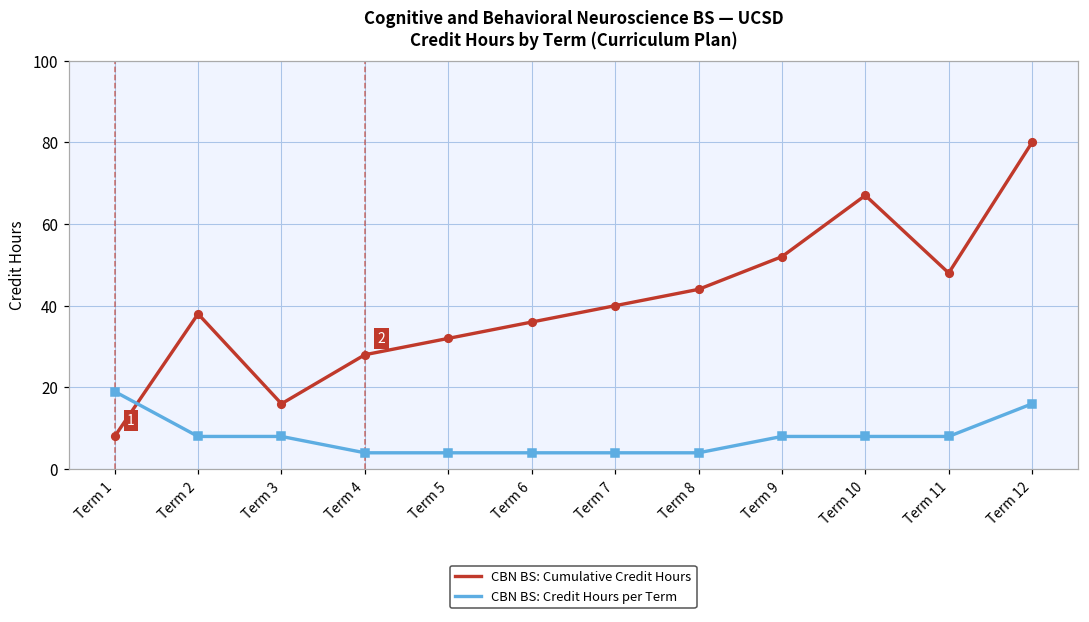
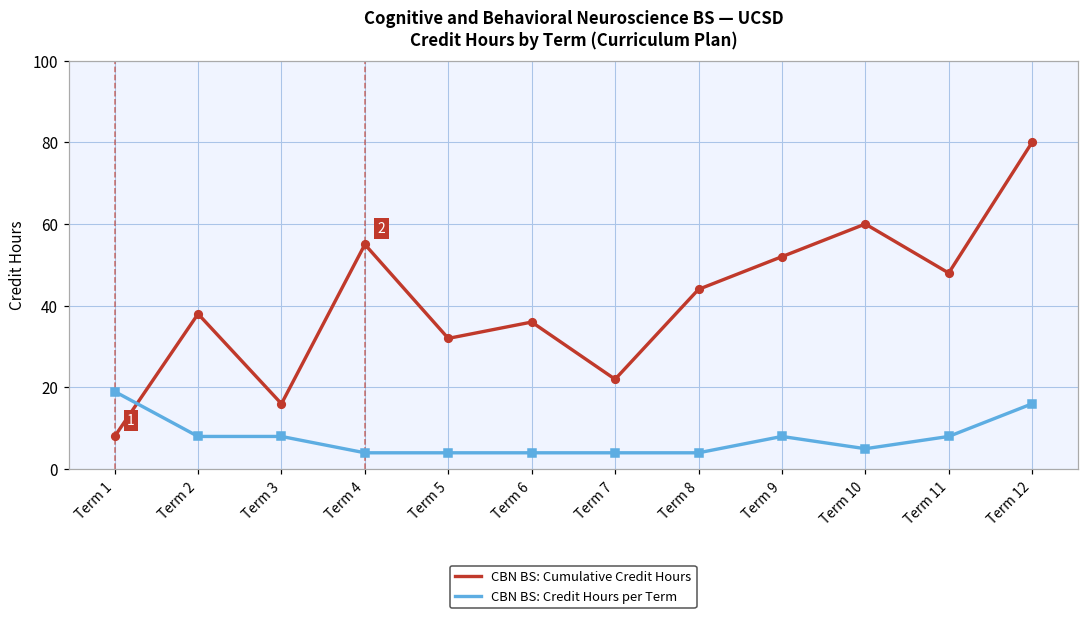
  {
    "CBN BS: Cumulative Credit Hours": {
      "Term 2": 38,
      "Term 3": 16,
-     "Term 4": 28,
+     "Term 4": 55,
      "Term 5": 32,
      "Term 6": 36,
-     "Term 7": 40,
+     "Term 7": 22,
      "Term 8": 44,
      "Term 9": 52,
-     "Term 10": 67,
+     "Term 10": 60,
      "Term 11": 48,
      "Term 12": 80
    },
    "CBN BS: Credit Hours per Term": {
      "Term 1": 19,
      "Term 2": 8,
      "Term 3": 8,
      "Term 4": 4,
      "Term 5": 4,
      "Term 6": 4,
      "Term 7": 4,
      "Term 8": 4,
      "Term 9": 8,
-     "Term 10": 8,
+     "Term 10": 5,
      "Term 11": 8,
      "Term 12": 16
    }
  }
